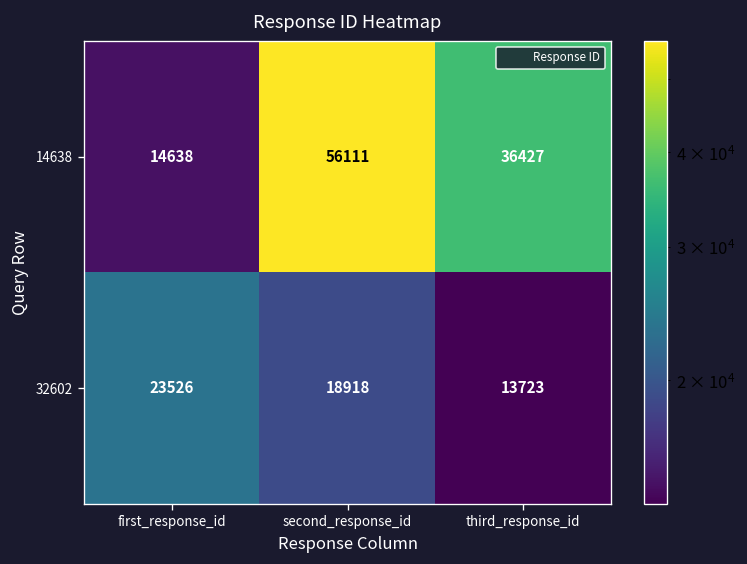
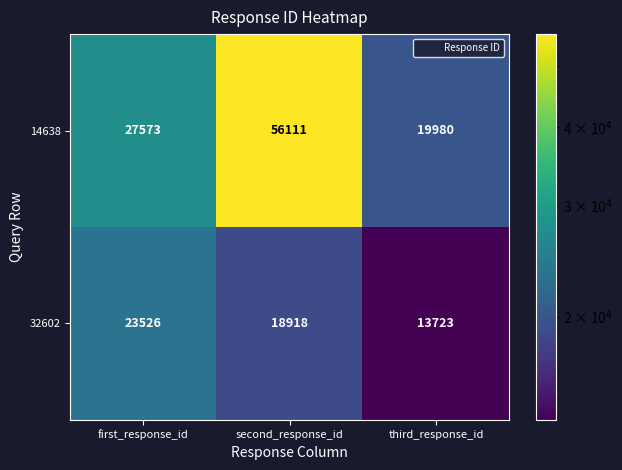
  {
    "14638": {
-     "first_response_id": 14638,
+     "first_response_id": 27573,
      "second_response_id": 56111,
-     "third_response_id": 36427
+     "third_response_id": 19980
    },
    "32602": {
      "first_response_id": 23526,
      "second_response_id": 18918,
      "third_response_id": 13723
    }
  }
